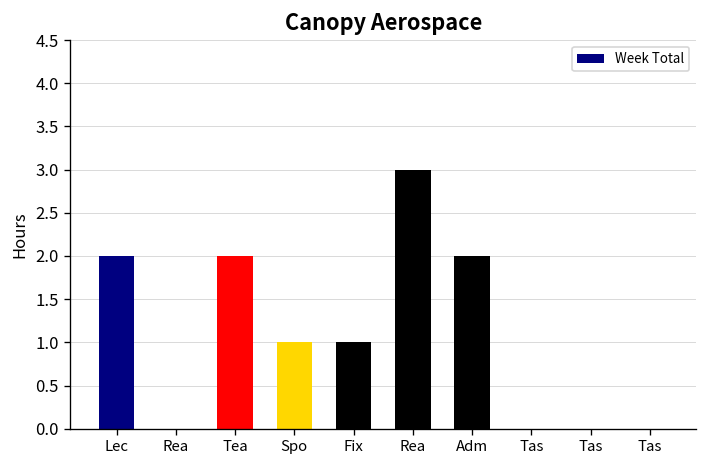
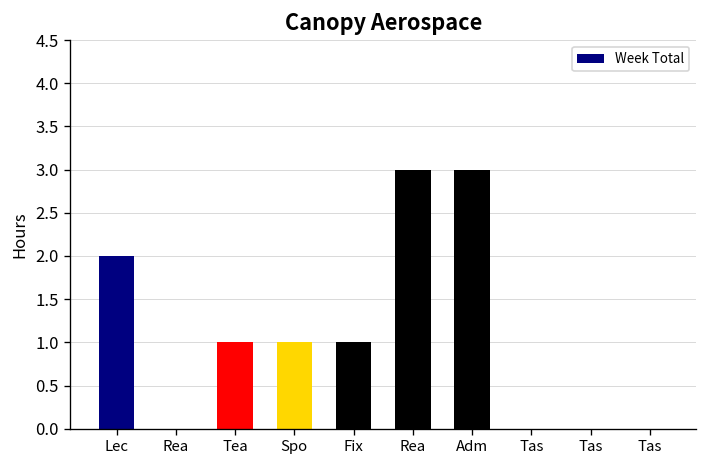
  {
    "Lec": 2,
-   "Tea": 2,
+   "Tea": 1,
    "Spo": 1,
    "Fix": 1,
-   "Adm": 2
+   "Adm": 3
  }
